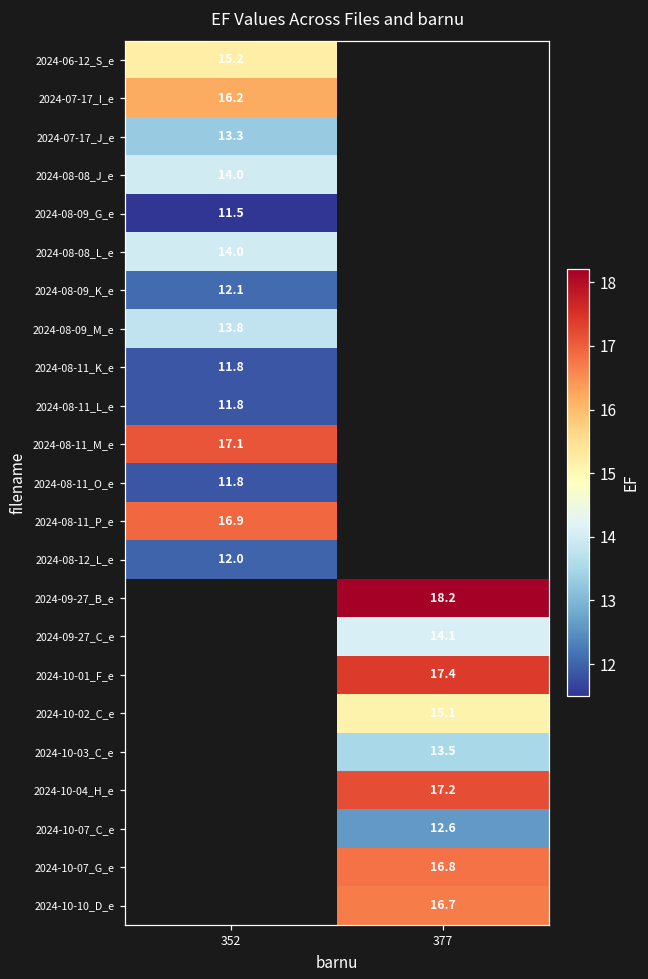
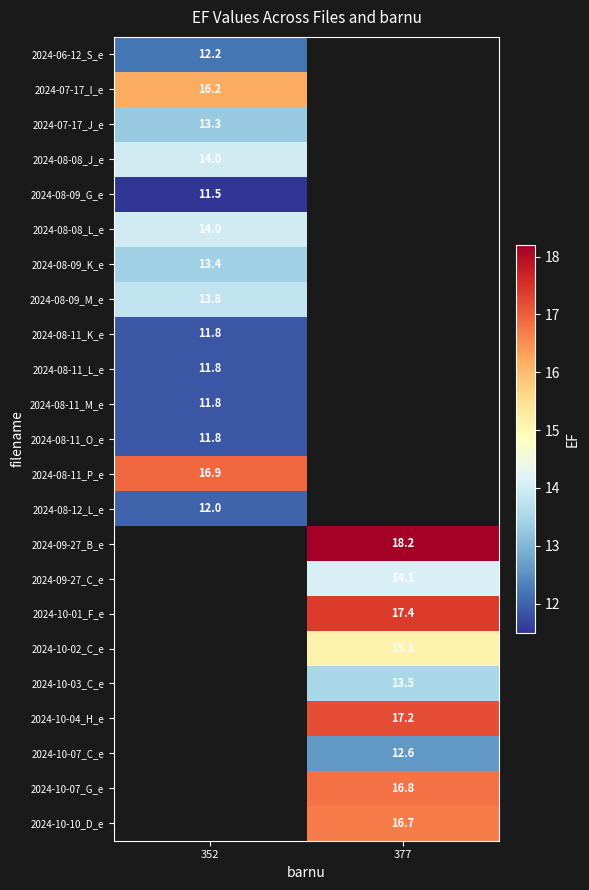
  {
    "2024-06-12_S_e": {
-     "352": 15.2
+     "352": 12.2
    },
    "2024-07-17_I_e": {
      "352": 16.2
    },
    "2024-07-17_J_e": {
      "352": 13.3
    },
    "2024-08-09_G_e": {
      "352": 11.5
    },
    "2024-08-09_K_e": {
-     "352": 12.1
+     "352": 13.4
    },
    "2024-08-09_M_e": {
      "352": 13.8
    },
    "2024-08-11_K_e": {
      "352": 11.8
    },
    "2024-08-11_L_e": {
      "352": 11.8
    },
    "2024-08-11_M_e": {
-     "352": 17.1
+     "352": 11.8
    },
    "2024-08-11_O_e": {
      "352": 11.8
    },
    "2024-08-11_P_e": {
      "352": 16.9
    },
    "2024-08-12_L_e": {
      "352": 12.0
    },
    "2024-09-27_B_e": {
      "377": 18.2
    },
    "2024-10-01_F_e": {
      "377": 17.4
    },
    "2024-10-02_C_e": {
      "377": 15.1
    },
    "2024-10-03_C_e": {
      "377": 13.5
    },
    "2024-10-04_H_e": {
      "377": 17.2
    },
    "2024-10-07_C_e": {
      "377": 12.6
    },
    "2024-10-07_G_e": {
      "377": 16.8
    },
    "2024-10-10_D_e": {
      "377": 16.7
    }
  }
